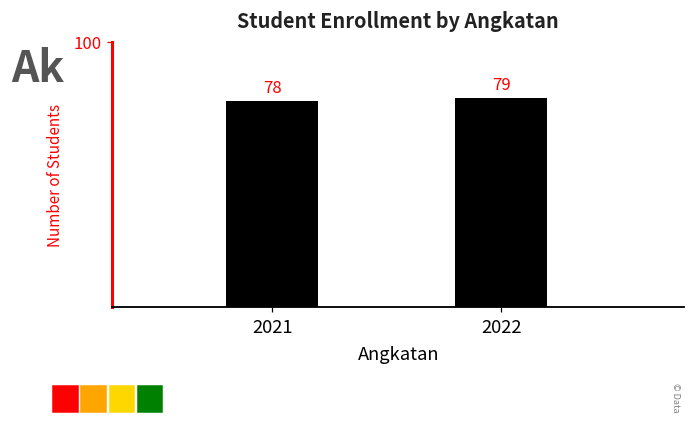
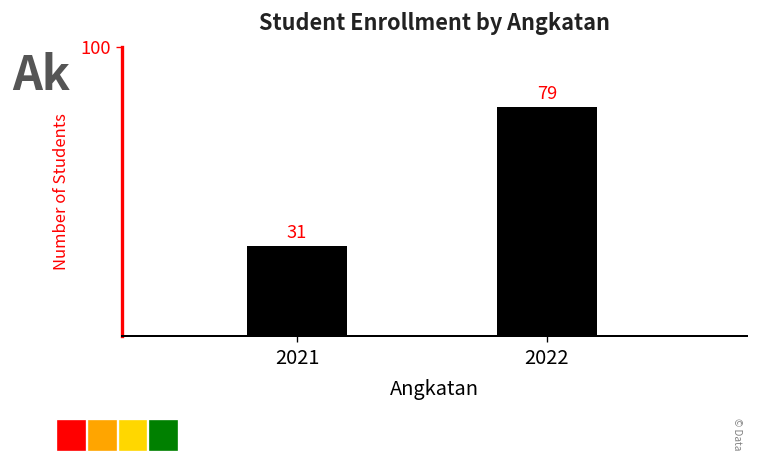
  {
-   "2021": 78,
+   "2021": 31,
    "2022": 79
  }
